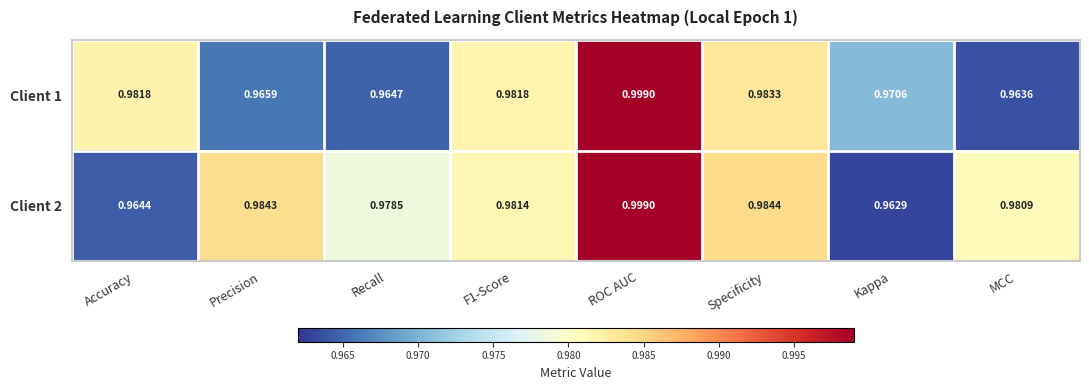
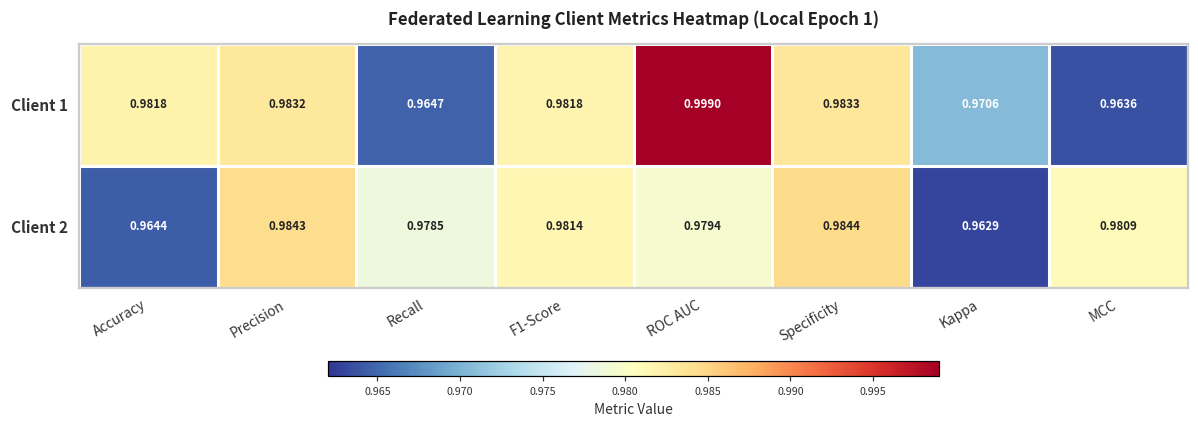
  {
    "Client 1": {
      "Accuracy": 0.9818,
-     "Precision": 0.9659,
+     "Precision": 0.9832,
      "Recall": 0.9647,
      "F1-Score": 0.9818,
      "ROC AUC": 0.9990,
      "Specificity": 0.9833,
      "Kappa": 0.9706,
      "MCC": 0.9636
    },
    "Client 2": {
      "Accuracy": 0.9644,
      "Precision": 0.9843,
      "Recall": 0.9785,
      "F1-Score": 0.9814,
-     "ROC AUC": 0.9990,
+     "ROC AUC": 0.9794,
      "Specificity": 0.9844,
      "Kappa": 0.9629,
      "MCC": 0.9809
    }
  }
